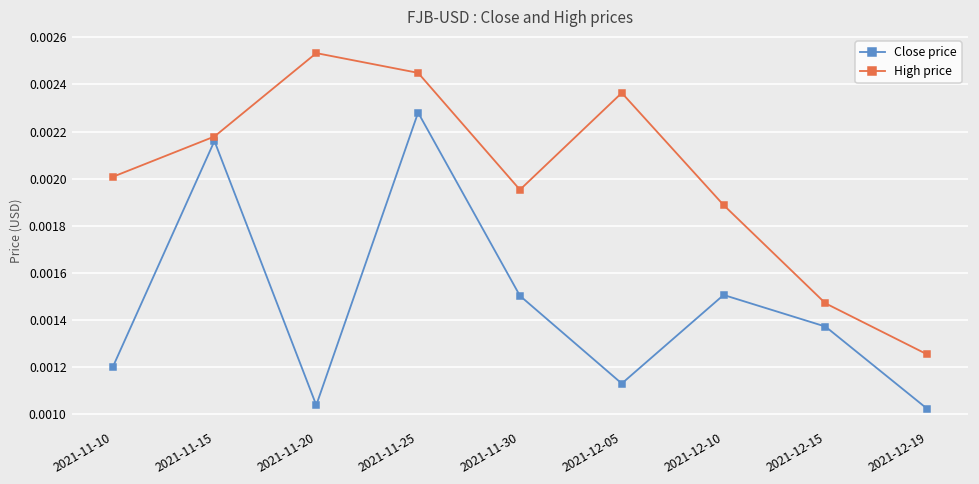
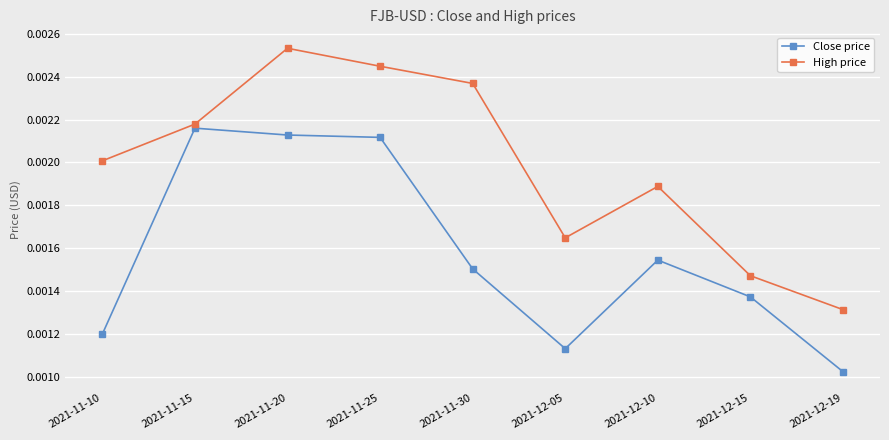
  {
    "Close price": {
      "2021-11-10": 0.00120,
      "2021-11-15": 0.00216,
-     "2021-11-20": 0.00104,
-     "2021-11-25": 0.00228,
+     "2021-11-20": 0.00213,
+     "2021-11-25": 0.00212,
      "2021-11-30": 0.00150,
      "2021-12-05": 0.00113,
-     "2021-12-10": 0.00151,
+     "2021-12-10": 0.00154,
      "2021-12-15": 0.00137,
      "2021-12-19": 0.00102
    },
    "High price": {
      "2021-11-10": 0.00201,
      "2021-11-15": 0.00218,
      "2021-11-20": 0.00253,
      "2021-11-25": 0.00245,
-     "2021-11-30": 0.00195,
-     "2021-12-05": 0.00236,
+     "2021-11-30": 0.00237,
+     "2021-12-05": 0.00165,
      "2021-12-10": 0.00189,
      "2021-12-15": 0.00147,
-     "2021-12-19": 0.00125
+     "2021-12-19": 0.00131
    }
  }
